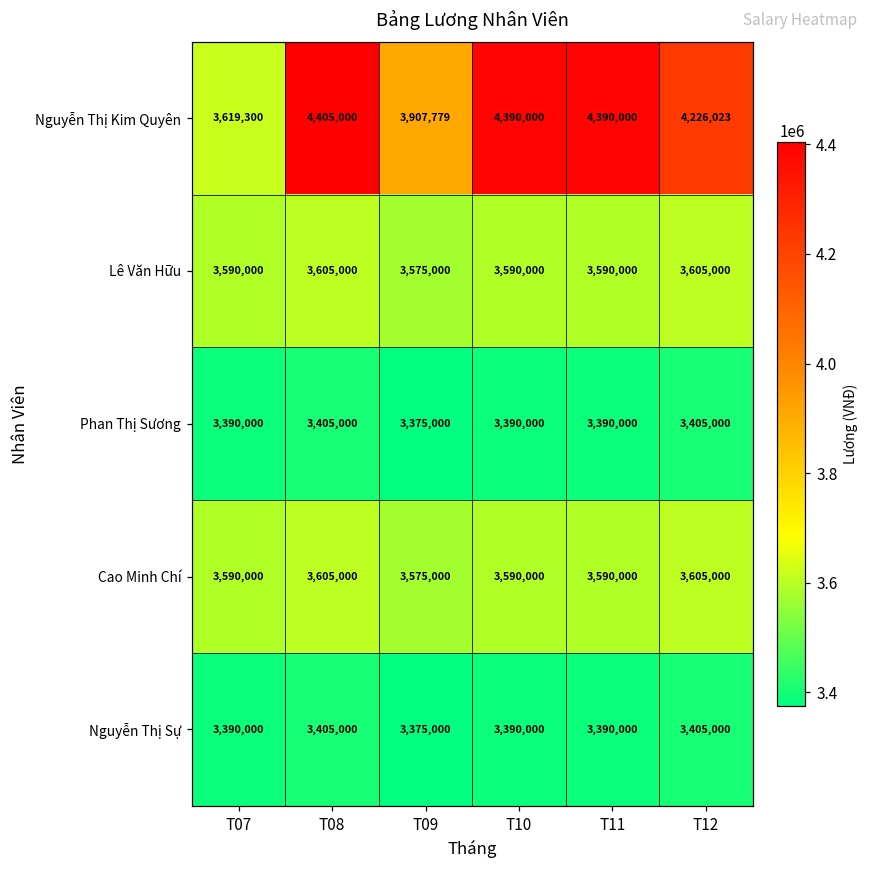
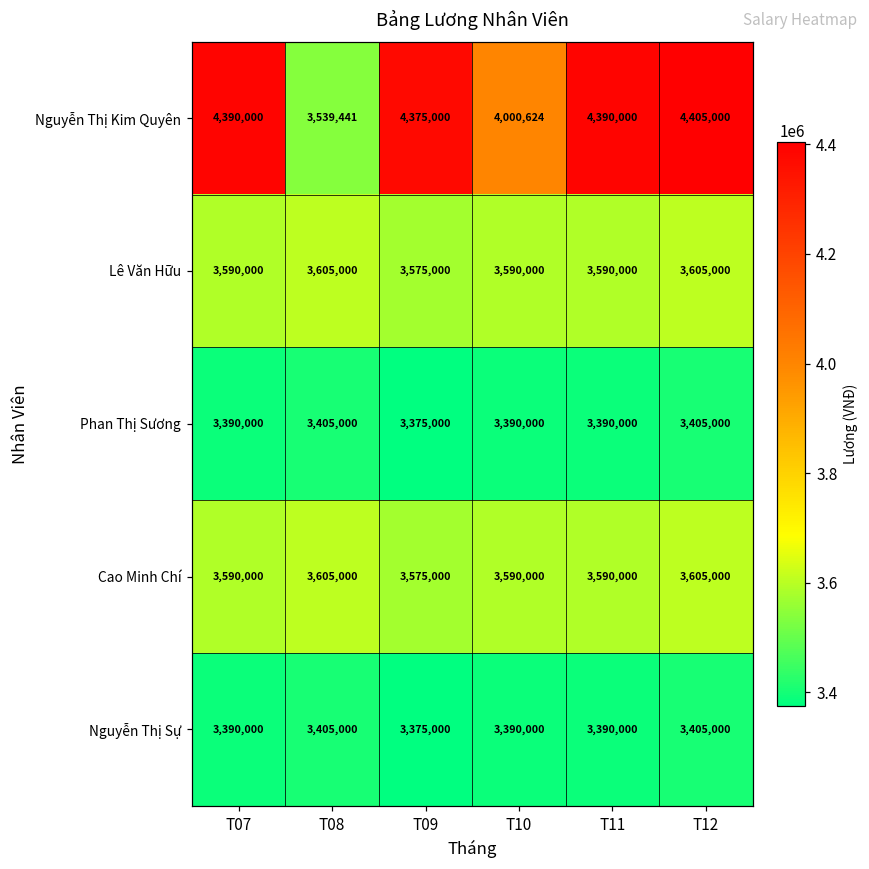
  {
    "Nguyễn Thị Kim Quyên": {
-     "T07": "3,619,300",
-     "T08": "4,405,000",
-     "T09": "3,907,779",
-     "T10": "4,390,000",
+     "T07": "4,390,000",
+     "T08": "3,539,441",
+     "T09": "4,375,000",
+     "T10": "4,000,624",
      "T11": "4,390,000",
-     "T12": "4,226,023"
+     "T12": "4,405,000"
    },
    "Lê Văn Hữu": {
      "T07": "3,590,000",
      "T08": "3,605,000",
      "T09": "3,575,000",
      "T10": "3,590,000",
      "T11": "3,590,000",
      "T12": "3,605,000"
    },
    "Phan Thị Sương": {
      "T07": "3,390,000",
      "T08": "3,405,000",
      "T09": "3,375,000",
      "T10": "3,390,000",
      "T11": "3,390,000",
      "T12": "3,405,000"
    },
    "Cao Minh Chí": {
      "T07": "3,590,000",
      "T08": "3,605,000",
      "T09": "3,575,000",
      "T10": "3,590,000",
      "T11": "3,590,000",
      "T12": "3,605,000"
    },
    "Nguyễn Thị Sự": {
      "T07": "3,390,000",
      "T08": "3,405,000",
      "T09": "3,375,000",
      "T10": "3,390,000",
      "T11": "3,390,000",
      "T12": "3,405,000"
    }
  }
